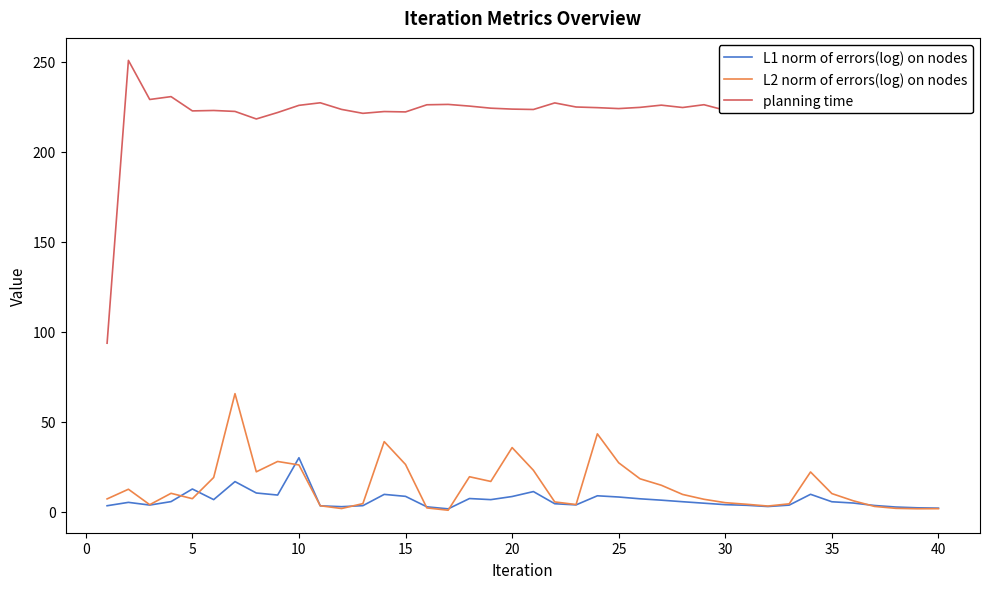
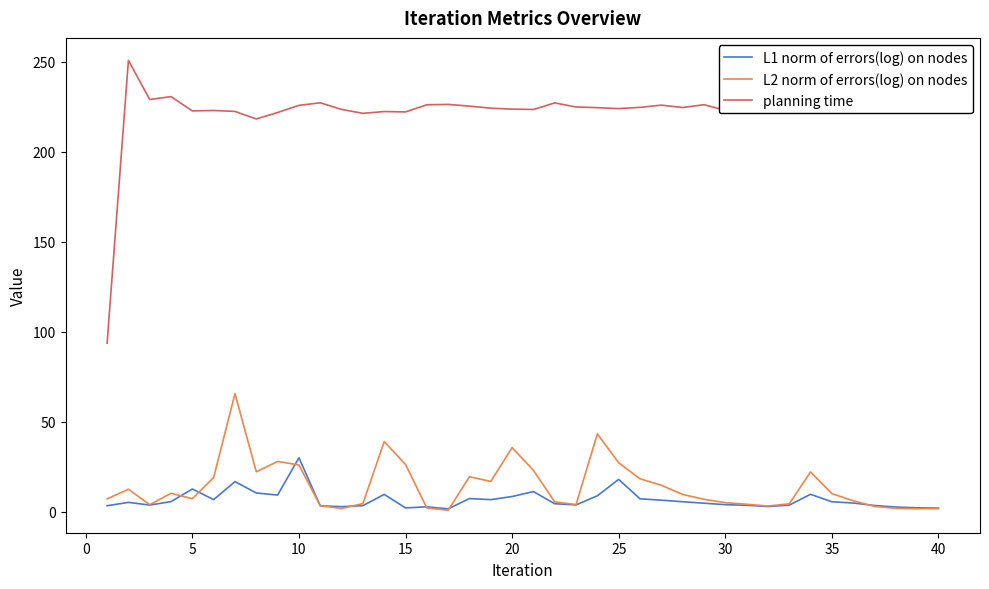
  {
    "L1 norm of errors(log) on nodes": {
      "5": 13,
      "10": 30,
-     "15": 8,
+     "15": 2,
      "20": 8,
-     "25": 8,
+     "25": 18,
      "35": 5
    }
  }
